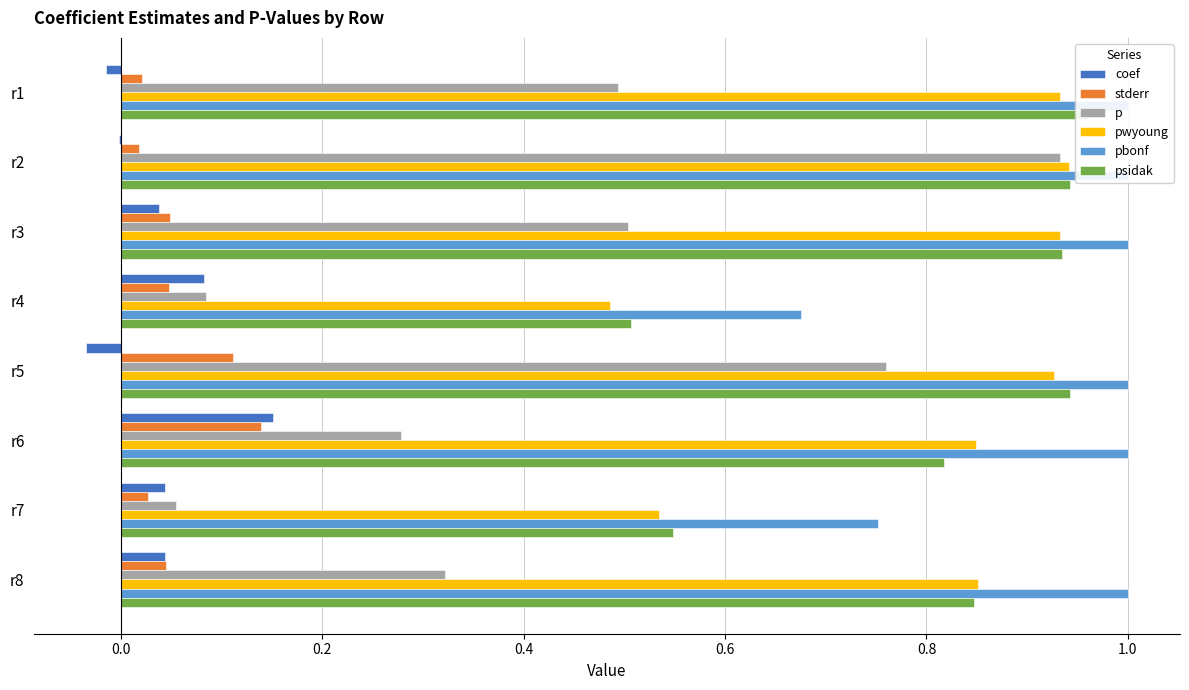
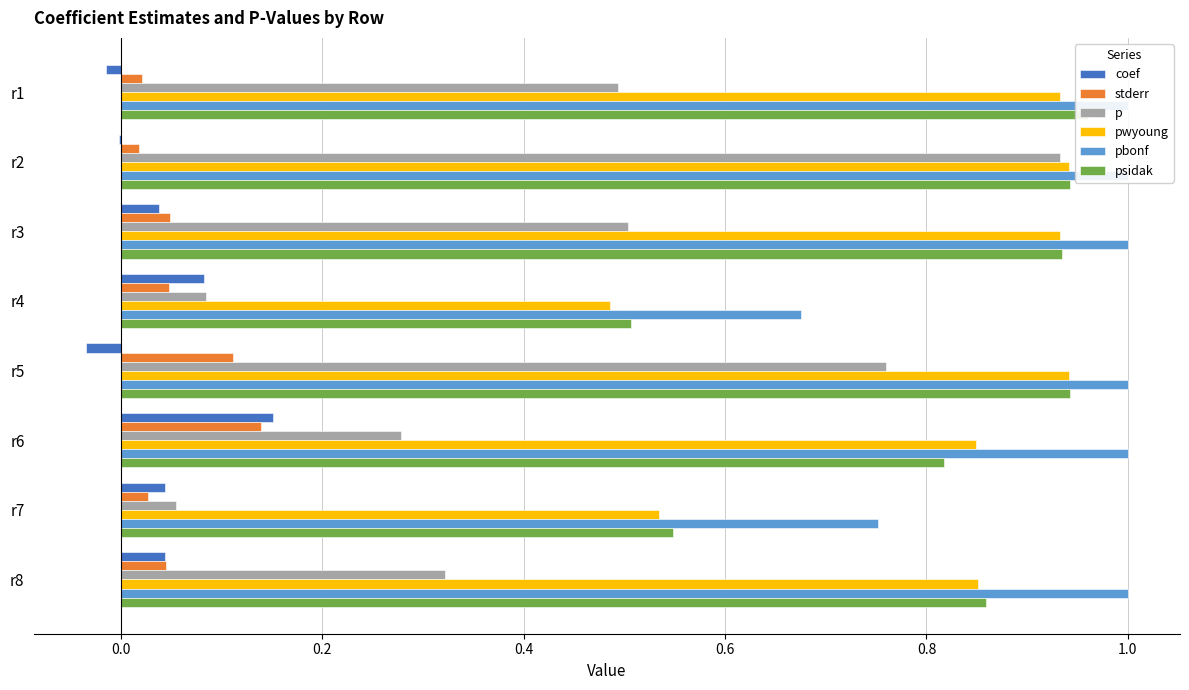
  {
    "stderr": {
      "r1": 0.021,
      "r2": 0.018,
      "r3": 0.049,
      "r4": 0.048,
      "r5": 0.112,
      "r6": 0.139,
      "r7": 0.027,
      "r8": 0.045
    },
    "p": {
      "r1": 0.494,
      "r2": 0.933,
      "r3": 0.503,
      "r4": 0.084,
      "r5": 0.759,
      "r6": 0.278,
      "r7": 0.055,
      "r8": 0.322
    },
    "pwyoung": {
      "r1": 0.933,
      "r2": 0.942,
      "r3": 0.933,
      "r4": 0.486,
-     "r5": 0.927,
+     "r5": 0.942,
      "r6": 0.849,
      "r7": 0.535,
      "r8": 0.851
    },
    "psidak": {
      "r2": 0.942,
      "r3": 0.934,
      "r4": 0.506,
      "r5": 0.942,
      "r6": 0.818,
      "r7": 0.549,
-     "r8": 0.847
+     "r8": 0.859
    }
  }
